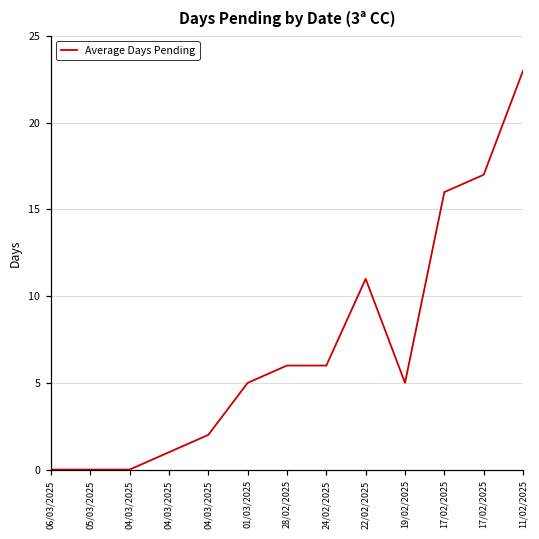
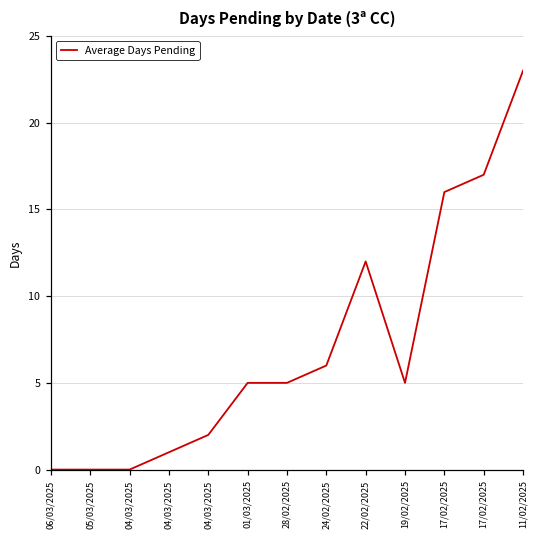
  {
    "06/03/2025": 0,
    "05/03/2025": 0,
    "01/03/2025": 5,
-   "28/02/2025": 6,
+   "28/02/2025": 5,
    "24/02/2025": 6,
-   "22/02/2025": 11,
+   "22/02/2025": 12,
    "19/02/2025": 5,
    "11/02/2025": 23
  }
